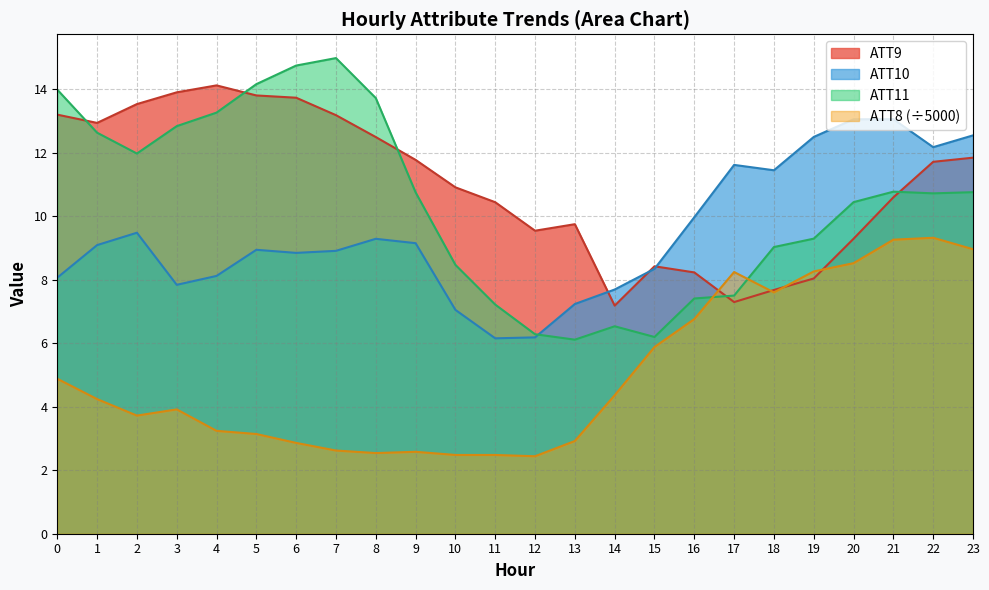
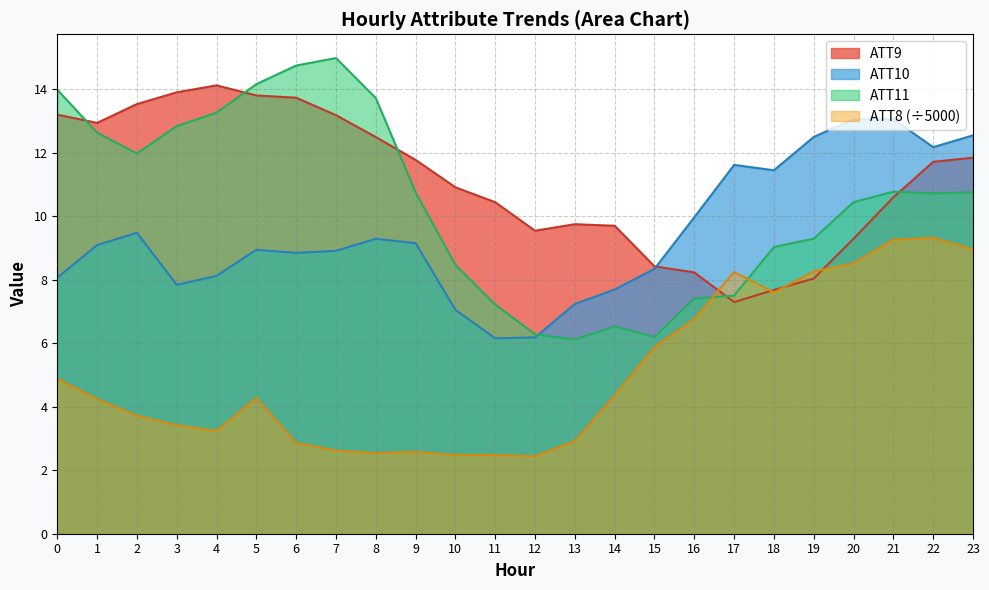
  {
    "ATT9": {
      "0": 13.2,
      "1": 12.9,
      "2": 13.5,
      "3": 13.9,
      "4": 14.1,
      "5": 13.8,
      "6": 13.7,
      "7": 13.2,
      "8": 12.5,
      "9": 11.8,
      "10": 10.9,
      "11": 10.4,
      "12": 9.5,
      "13": 9.7,
-     "14": 7.2,
+     "14": 9.7,
      "16": 8.2,
      "17": 7.3,
      "19": 8.0,
      "20": 9.3,
      "21": 10.6,
      "22": 11.7,
      "23": 11.8
    },
    "ATT10": {
      "0": 8.1,
      "1": 9.1,
      "2": 9.5,
      "3": 7.8,
      "4": 8.1,
      "5": 8.9,
      "6": 8.8,
      "7": 8.9,
      "8": 9.3,
      "9": 9.1,
      "10": 7.0,
      "11": 6.2,
      "12": 6.2,
      "13": 7.2,
      "14": 7.7,
      "16": 10.0,
      "17": 11.6,
      "18": 11.4,
      "19": 12.5,
      "22": 12.2,
      "23": 12.5
    },
    "ATT11": {
      "0": 14.0,
      "1": 12.6,
      "2": 12.0,
      "3": 12.8,
      "4": 13.3,
      "5": 14.2,
      "6": 14.7,
      "7": 15.0,
      "8": 13.7,
      "9": 10.8,
      "10": 8.5,
      "11": 7.2,
      "12": 6.3,
      "13": 6.1,
      "14": 6.5,
      "15": 6.2,
      "16": 7.4,
      "17": 7.5,
      "18": 9.0,
      "19": 9.3,
      "20": 10.4,
      "21": 10.8,
      "22": 10.7,
      "23": 10.8
    },
    "ATT8 (÷5000)": {
      "0": 4.9,
      "1": 4.2,
      "2": 3.7,
-     "3": 3.9,
+     "3": 3.4,
      "4": 3.2,
-     "5": 3.1,
+     "5": 4.3,
      "6": 2.9,
      "7": 2.6,
      "8": 2.5,
      "9": 2.6,
      "10": 2.5,
      "11": 2.5,
      "12": 2.4,
      "13": 2.9,
      "14": 4.4,
      "15": 5.9,
      "16": 6.8,
      "17": 8.2,
      "19": 8.3,
      "20": 8.5,
      "21": 9.3,
      "22": 9.3,
      "23": 9.0
    }
  }
